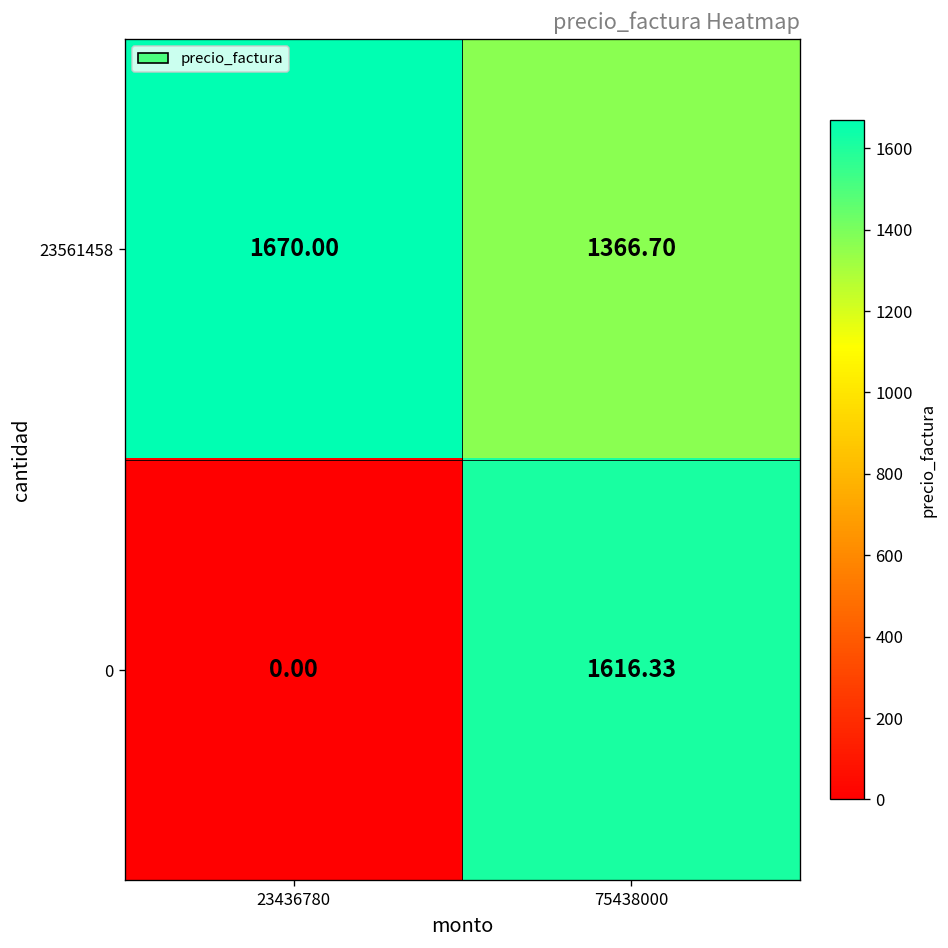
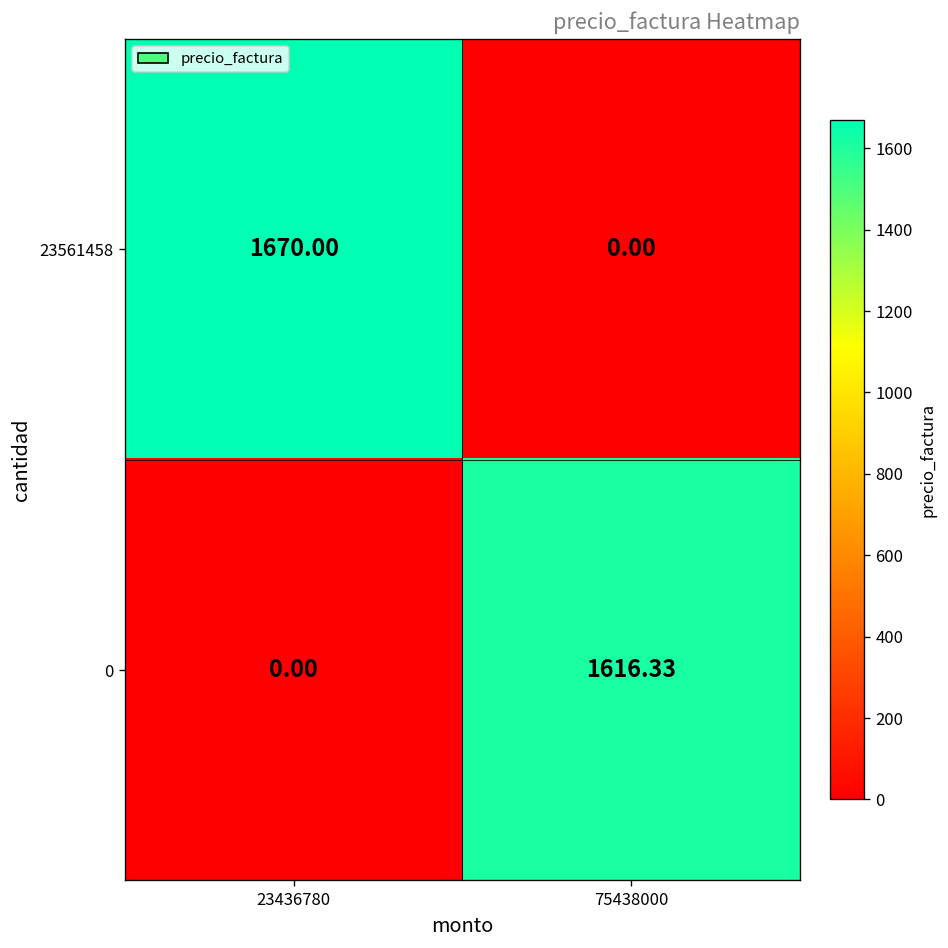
  {
    "23561458": {
      "23436780": 1670.00,
-     "75438000": 1366.70
+     "75438000": 0.00
    },
    "0": {
      "23436780": 0.00,
      "75438000": 1616.33
    }
  }
